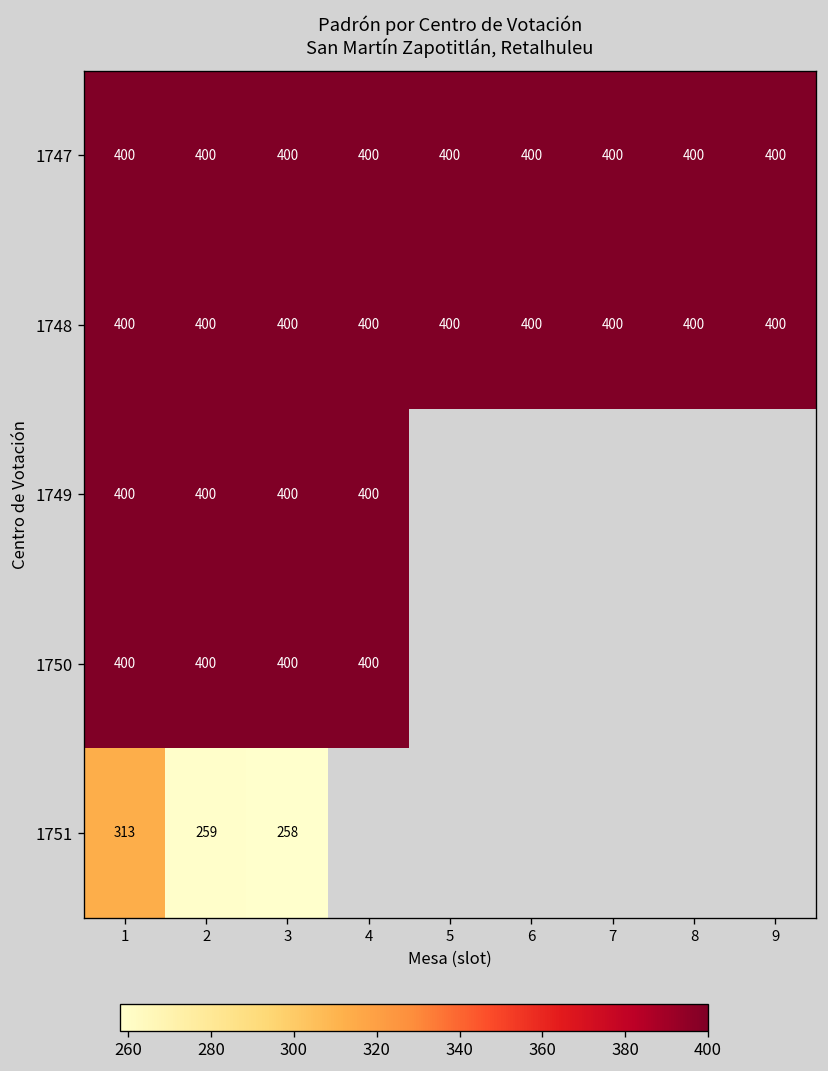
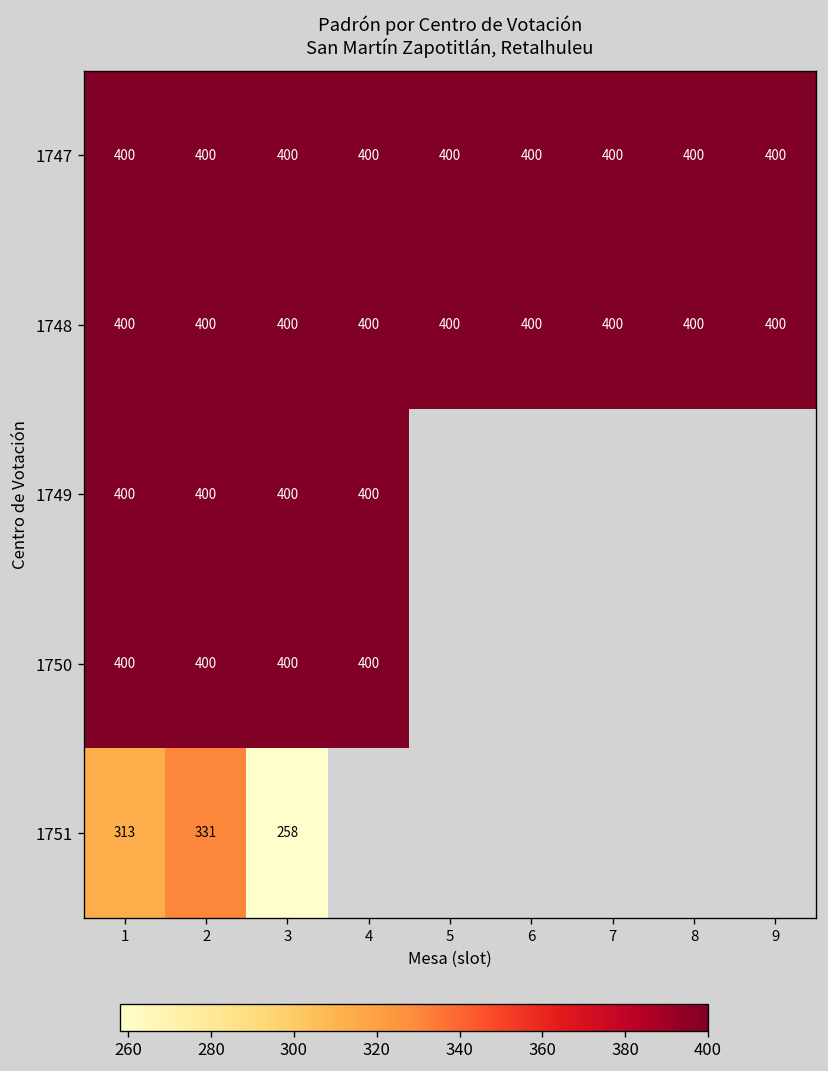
  {
    "1747": {
      "1": 400,
      "2": 400,
      "3": 400,
      "4": 400,
      "5": 400,
      "6": 400,
      "7": 400,
      "8": 400,
      "9": 400
    },
    "1748": {
      "1": 400,
      "2": 400,
      "3": 400,
      "4": 400,
      "5": 400,
      "6": 400,
      "7": 400,
      "8": 400,
      "9": 400
    },
    "1749": {
      "1": 400,
      "2": 400,
      "3": 400,
      "4": 400
    },
    "1750": {
      "1": 400,
      "2": 400,
      "3": 400,
      "4": 400
    },
    "1751": {
      "1": 313,
-     "2": 259,
+     "2": 331,
      "3": 258
    }
  }
